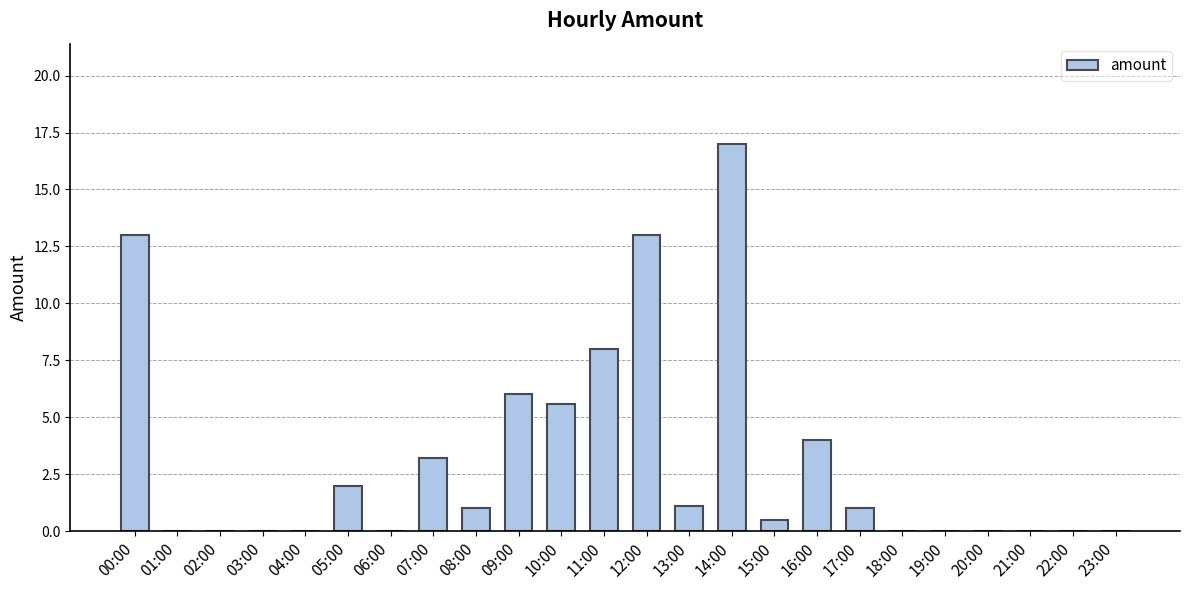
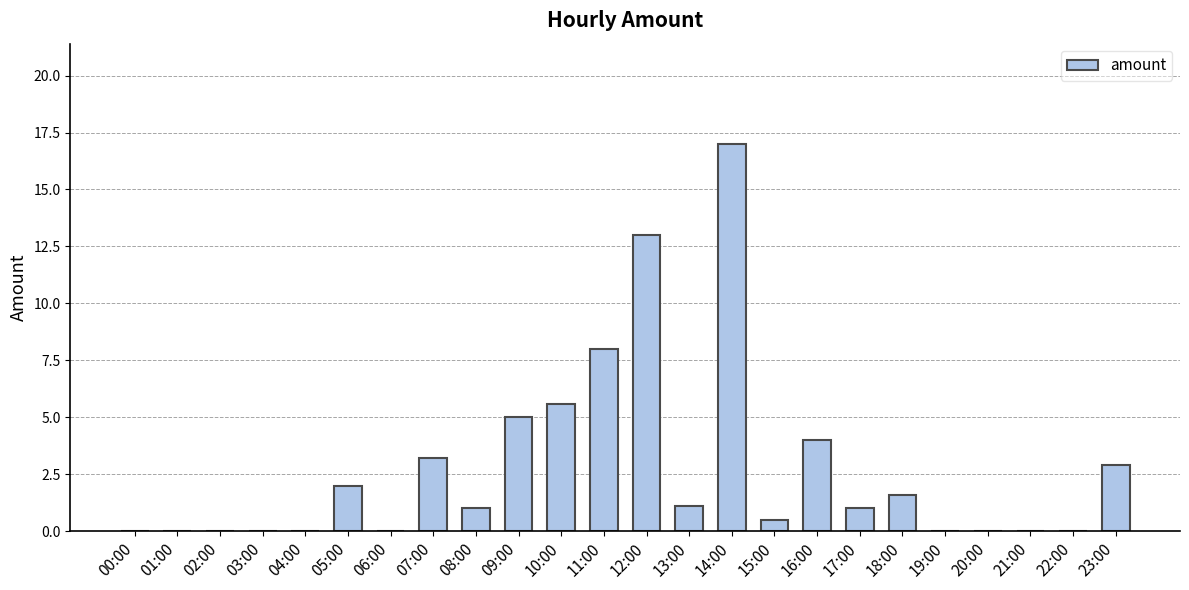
  {
-   "00:00": 13,
+   "00:00": 0,
    "01:00": 0.0,
    "02:00": 0.0,
    "03:00": 0.0,
    "04:00": 0.0,
    "05:00": 2.0,
    "06:00": 0.0,
    "07:00": 3.2,
    "08:00": 1.0,
-   "09:00": 6,
+   "09:00": 5,
    "10:00": 5.6,
    "11:00": 8.0,
    "12:00": 13.0,
    "13:00": 1.1,
    "14:00": 17.0,
    "15:00": 0.5,
    "16:00": 4.0,
    "17:00": 1.0,
-   "18:00": 0.0,
+   "18:00": 1.6,
    "19:00": 0.0,
    "20:00": 0.0,
    "21:00": 0.0,
    "22:00": 0.0,
-   "23:00": 0.0
+   "23:00": 2.9
  }
